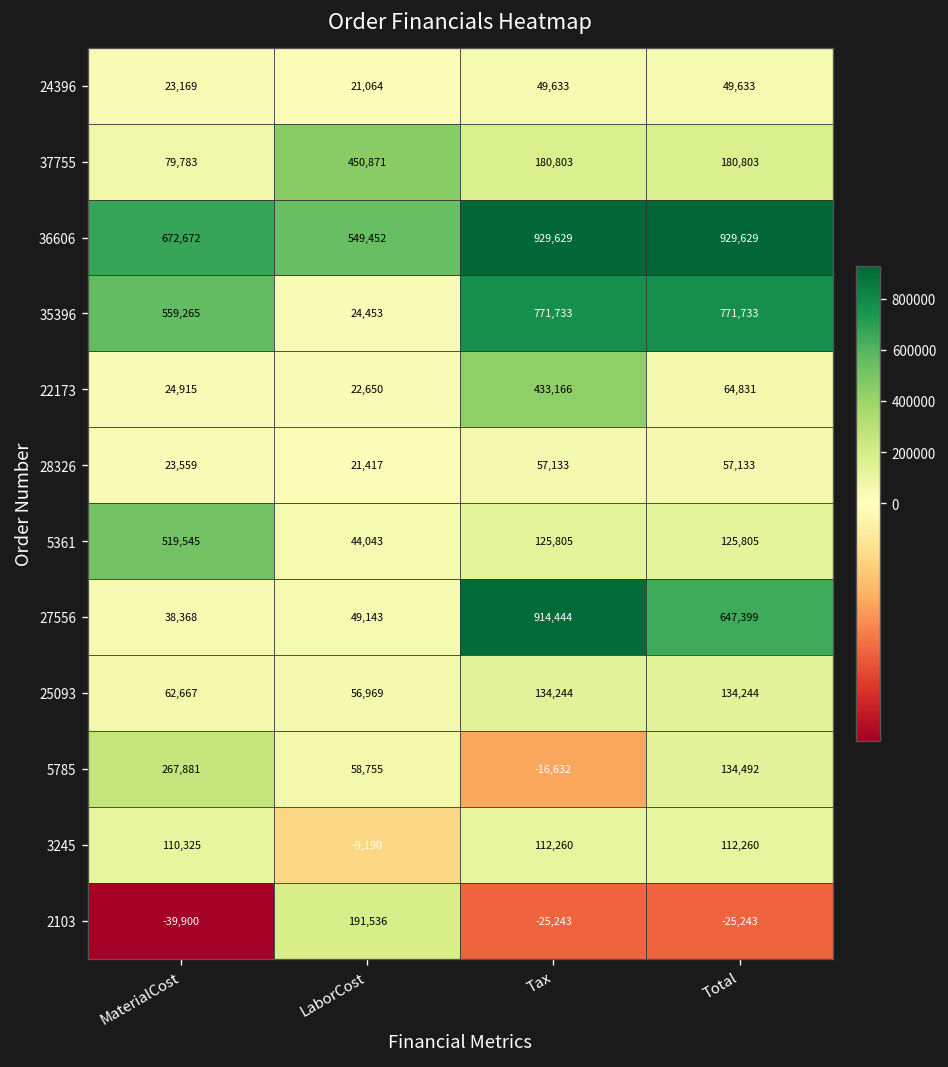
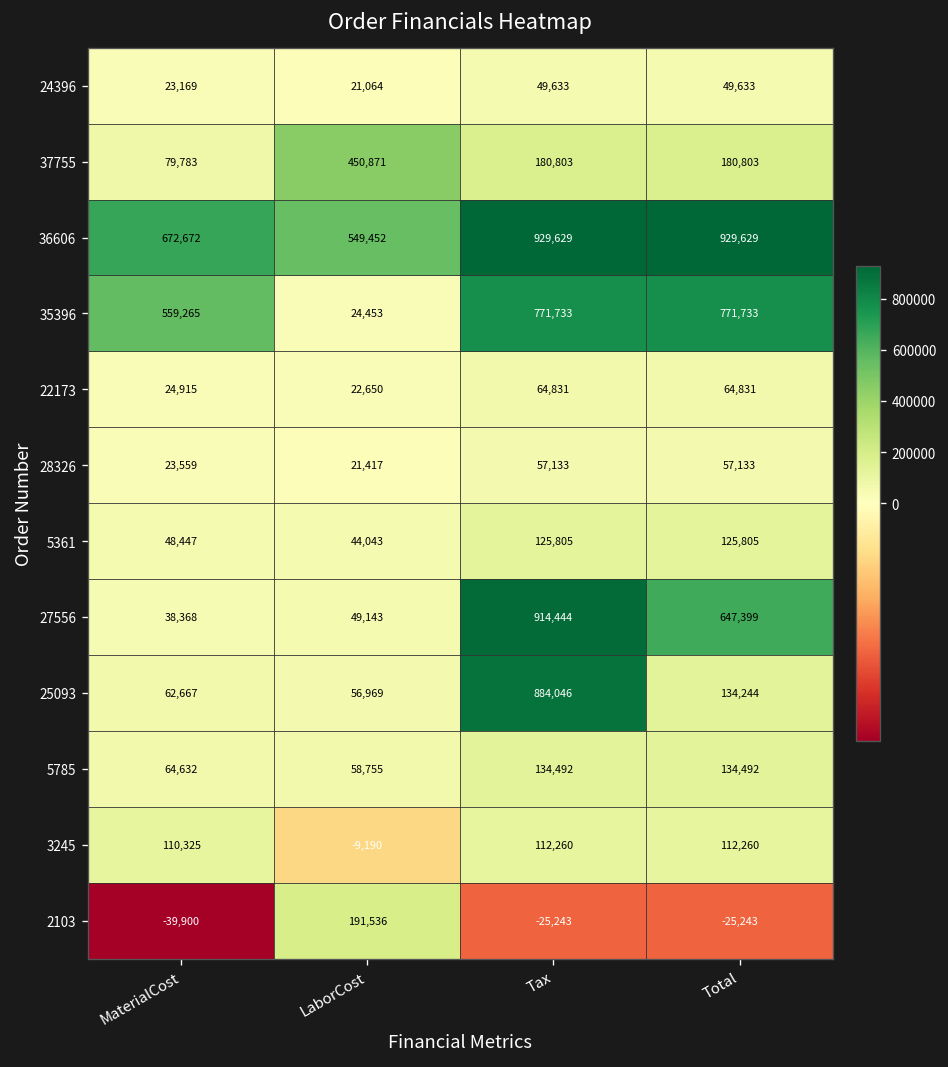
  {
    "24396": {
      "MaterialCost": "23,169",
      "LaborCost": "21,064",
      "Tax": "49,633",
      "Total": "49,633"
    },
    "37755": {
      "MaterialCost": "79,783",
      "LaborCost": "450,871",
      "Tax": "180,803",
      "Total": "180,803"
    },
    "36606": {
      "MaterialCost": "672,672",
      "LaborCost": "549,452",
      "Tax": "929,629",
      "Total": "929,629"
    },
    "35396": {
      "MaterialCost": "559,265",
      "LaborCost": "24,453",
      "Tax": "771,733",
      "Total": "771,733"
    },
    "22173": {
      "MaterialCost": "24,915",
      "LaborCost": "22,650",
-     "Tax": "433,166",
+     "Tax": "64,831",
      "Total": "64,831"
    },
    "28326": {
      "MaterialCost": "23,559",
      "LaborCost": "21,417",
      "Tax": "57,133",
      "Total": "57,133"
    },
    "5361": {
-     "MaterialCost": "519,545",
+     "MaterialCost": "48,447",
      "LaborCost": "44,043",
      "Tax": "125,805",
      "Total": "125,805"
    },
    "27556": {
      "MaterialCost": "38,368",
      "LaborCost": "49,143",
      "Tax": "914,444",
      "Total": "647,399"
    },
    "25093": {
      "MaterialCost": "62,667",
      "LaborCost": "56,969",
-     "Tax": "134,244",
+     "Tax": "884,046",
      "Total": "134,244"
    },
    "5785": {
-     "MaterialCost": "267,881",
+     "MaterialCost": "64,632",
      "LaborCost": "58,755",
-     "Tax": "-16,632",
+     "Tax": "134,492",
      "Total": "134,492"
    },
    "3245": {
      "MaterialCost": "110,325",
      "LaborCost": "-9,190",
      "Tax": "112,260",
      "Total": "112,260"
    },
    "2103": {
      "MaterialCost": "-39,900",
      "LaborCost": "191,536",
      "Tax": "-25,243",
      "Total": "-25,243"
    }
  }
